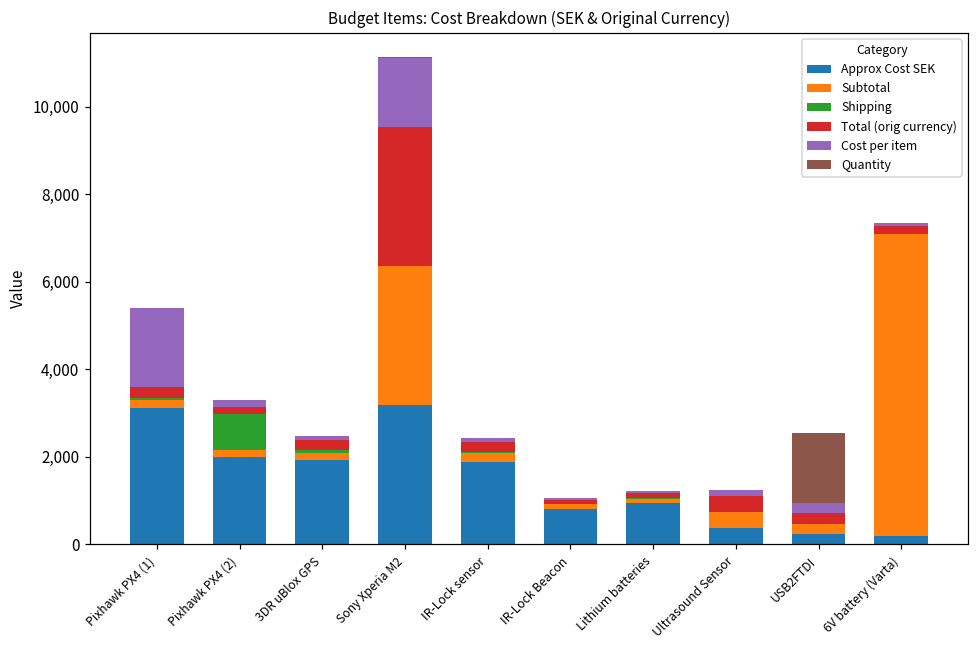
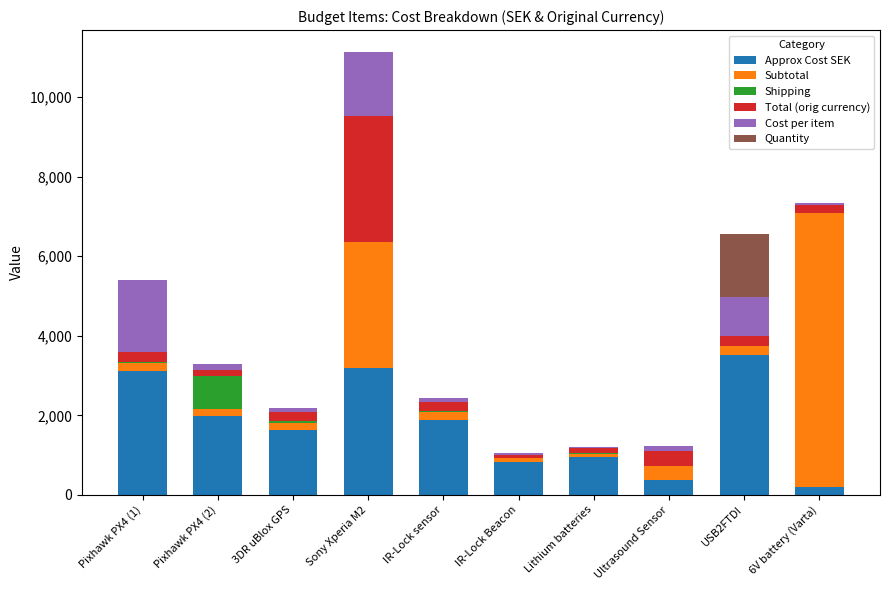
  {
    "Approx Cost SEK": {
      "Pixhawk PX4 (1)": "3,100",
      "Pixhawk PX4 (2)": "2,000",
-     "3DR uBlox GPS": "1,900",
+     "3DR uBlox GPS": "1,600",
      "Sony Xperia M2": "3,200",
      "IR-Lock sensor": "1,900",
      "IR-Lock Beacon": "800",
      "Lithium batteries": "900",
      "Ultrasound Sensor": "400",
-     "USB2FTDI": "200",
+     "USB2FTDI": "3,500",
      "6V battery (Varta)": "200"
    },
    "Subtotal": {
      "Pixhawk PX4 (1)": "200",
      "Pixhawk PX4 (2)": "200",
      "3DR uBlox GPS": "200",
      "Sony Xperia M2": "3,200",
      "IR-Lock sensor": "200",
      "IR-Lock Beacon": "100",
      "Lithium batteries": "100",
      "Ultrasound Sensor": "400",
      "USB2FTDI": "200",
      "6V battery (Varta)": "6,900"
    },
    "Shipping": {
      "Pixhawk PX4 (2)": "800",
      "Sony Xperia M2": "0",
      "IR-Lock Beacon": "0",
      "Ultrasound Sensor": "0",
      "USB2FTDI": "0",
      "6V battery (Varta)": "0"
    },
    "Total (orig currency)": {
      "Pixhawk PX4 (1)": "200",
      "Pixhawk PX4 (2)": "200",
      "3DR uBlox GPS": "200",
      "Sony Xperia M2": "3,200",
      "IR-Lock sensor": "200",
      "IR-Lock Beacon": "100",
      "Lithium batteries": "100",
      "Ultrasound Sensor": "400",
      "USB2FTDI": "200",
      "6V battery (Varta)": "200"
    },
    "Cost per item": {
      "Pixhawk PX4 (1)": "1,800",
      "Pixhawk PX4 (2)": "200",
      "3DR uBlox GPS": "100",
      "Sony Xperia M2": "1,600",
      "IR-Lock sensor": "100",
      "Ultrasound Sensor": "100",
-     "USB2FTDI": "200"
+     "USB2FTDI": "1,000"
    },
    "Quantity": {
      "USB2FTDI": "1,600"
    }
  }
